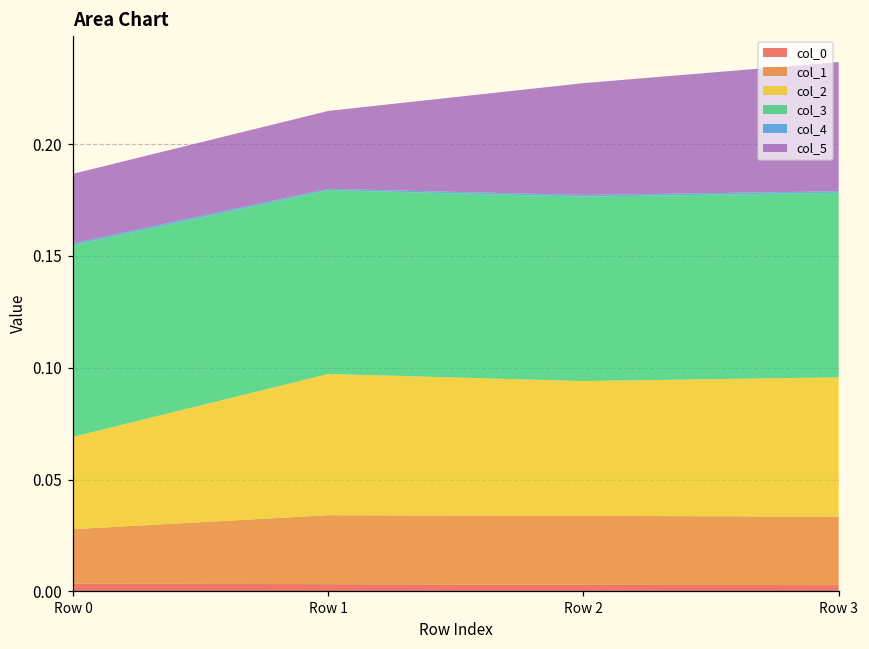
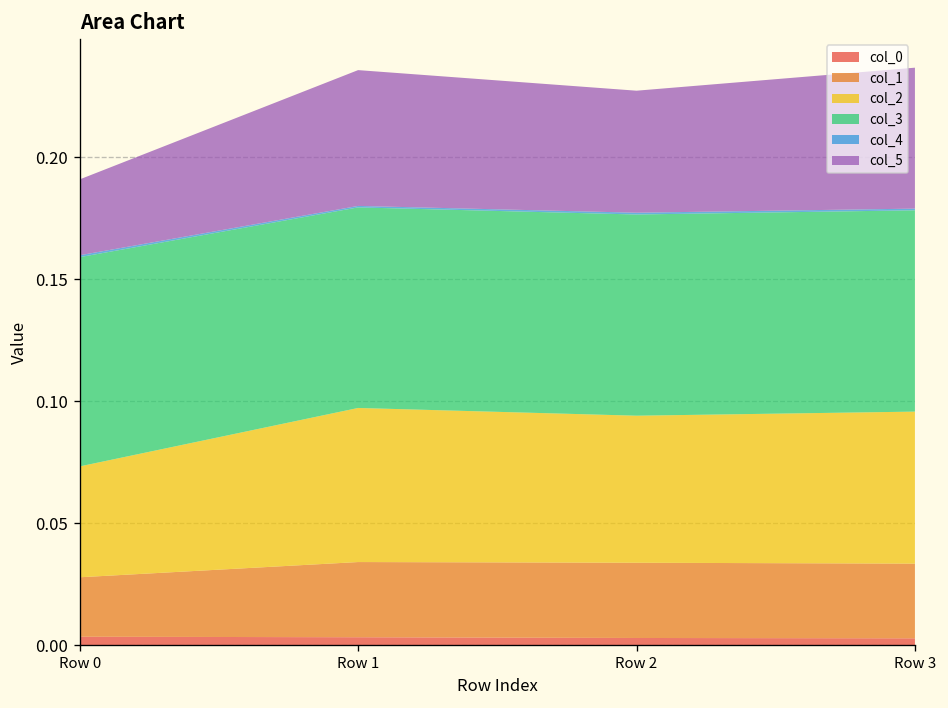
  {
    "col_2": {
-     "Row 0": 0.041,
+     "Row 0": 0.045,
      "Row 1": 0.063,
      "Row 2": 0.060,
      "Row 3": 0.062
    },
    "col_5": {
      "Row 0": 0.031,
-     "Row 1": 0.035,
+     "Row 1": 0.056,
      "Row 2": 0.050,
      "Row 3": 0.058
    }
  }
